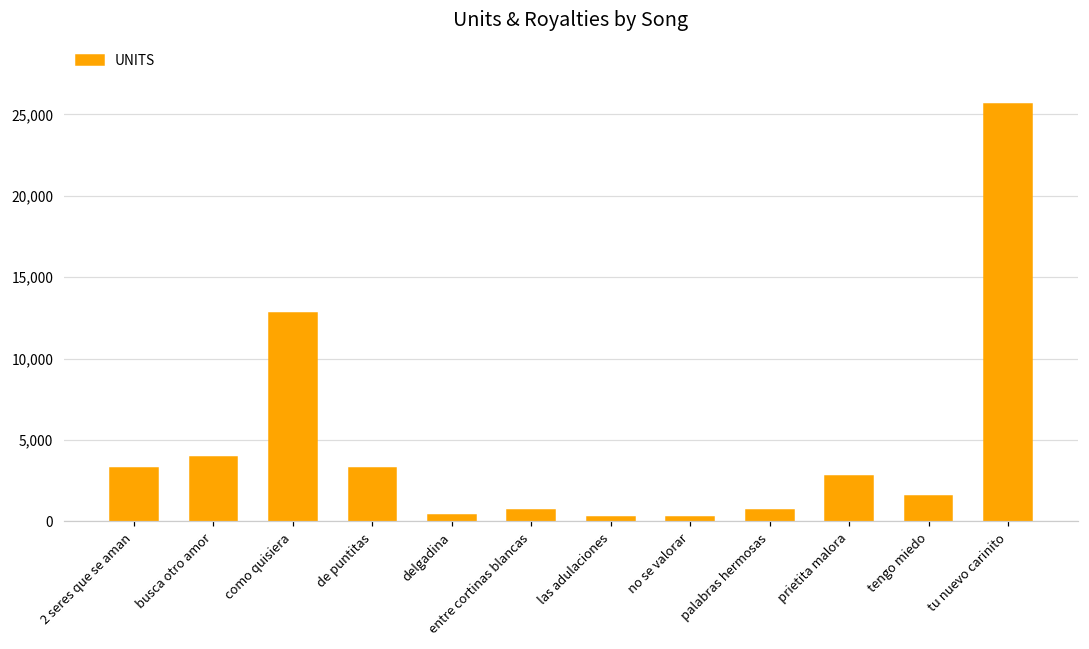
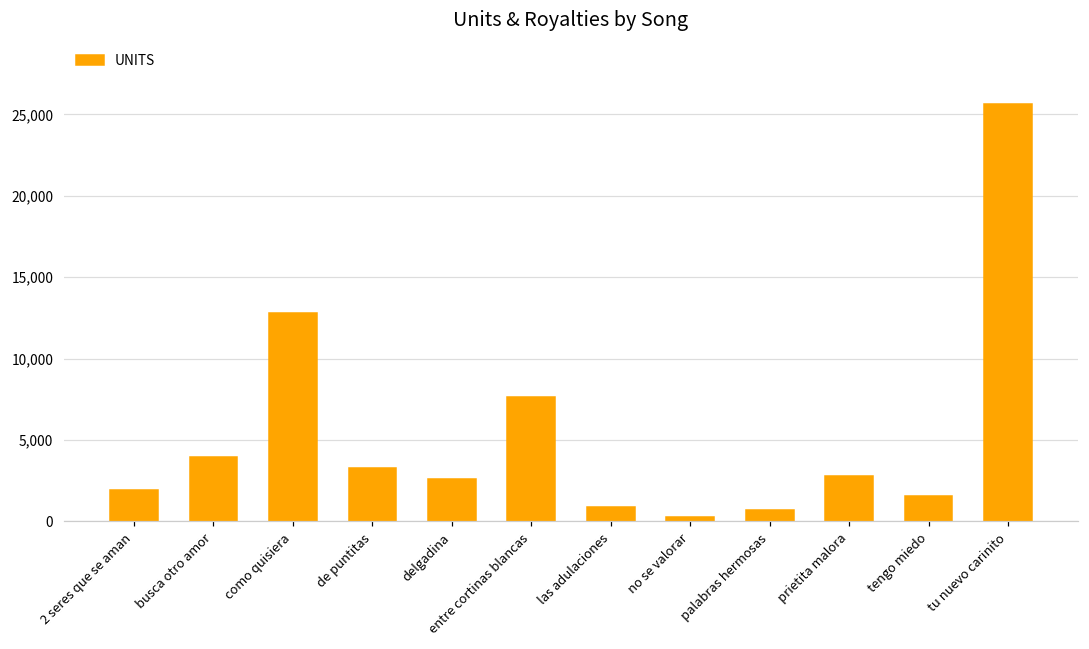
  {
-   "2 seres que se aman": "3,300",
+   "2 seres que se aman": "2,000",
    "busca otro amor": "4,000",
    "como quisiera": "12,800",
    "de puntitas": "3,300",
-   "delgadina": "400",
-   "entre cortinas blancas": "700",
-   "las adulaciones": "300",
+   "delgadina": "2,600",
+   "entre cortinas blancas": "7,600",
+   "las adulaciones": "900",
    "no se valorar": "300",
    "palabras hermosas": "700",
    "prietita malora": "2,800",
    "tengo miedo": "1,600",
    "tu nuevo carinito": "25,600"
  }
